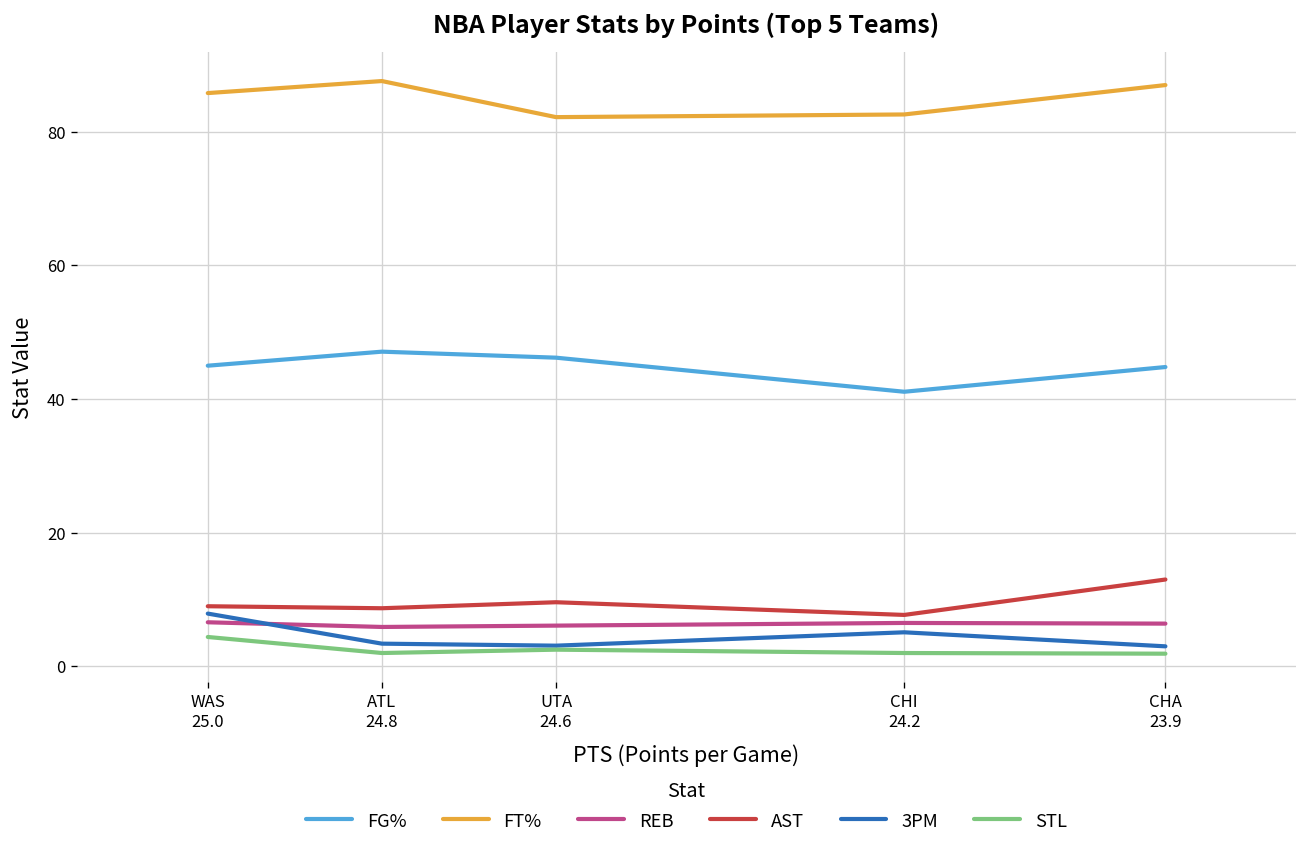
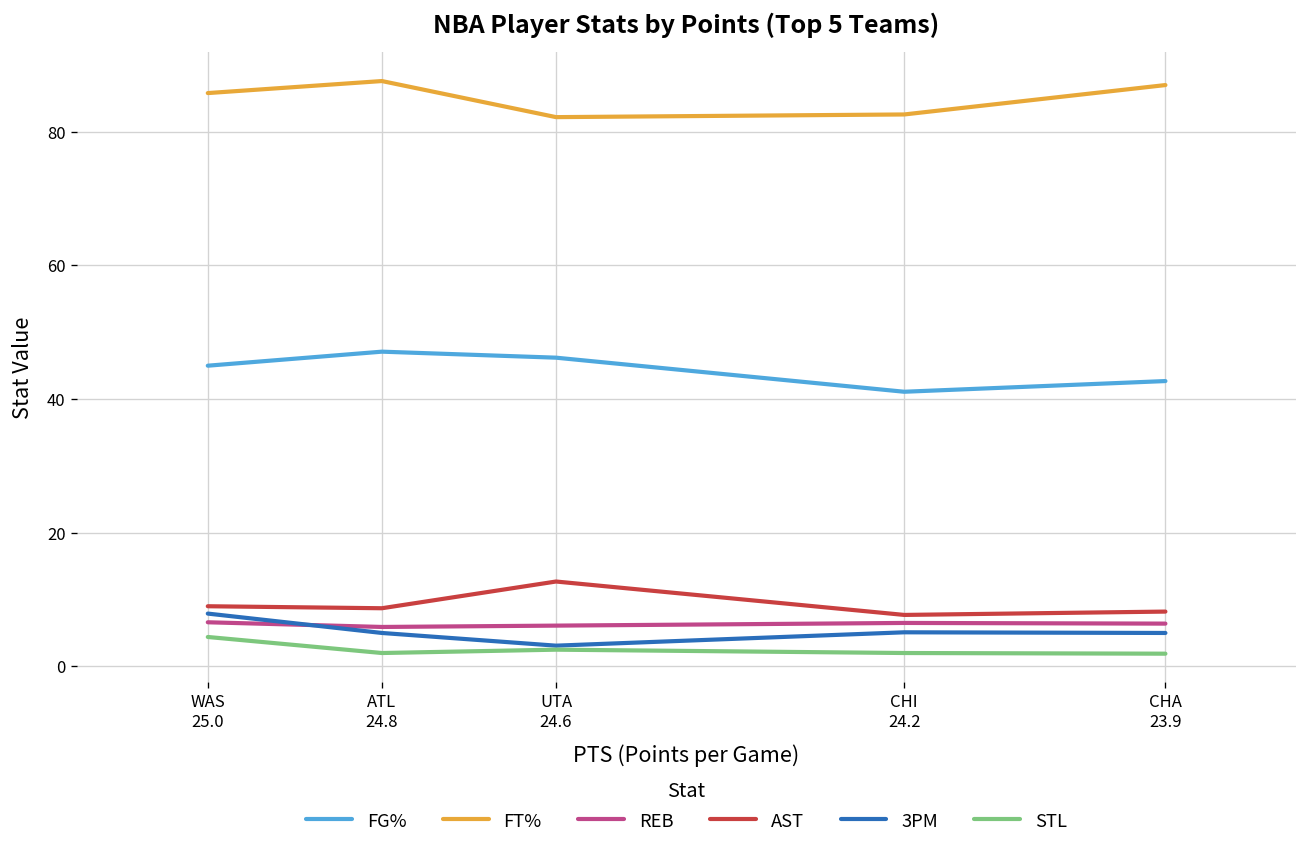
  {
    "FG%": {
      "WAS 25.0": 45,
      "ATL 24.8": 47,
      "UTA 24.6": 46,
      "CHI 24.2": 41,
-     "CHA 23.9": 45
+     "CHA 23.9": 43
    },
    "FT%": {
      "WAS 25.0": 86,
      "ATL 24.8": 88,
      "UTA 24.6": 82,
      "CHI 24.2": 83,
      "CHA 23.9": 87
    },
    "REB": {
      "WAS 25.0": 7,
      "ATL 24.8": 6,
      "UTA 24.6": 6,
      "CHI 24.2": 7,
      "CHA 23.9": 6
    },
    "AST": {
      "WAS 25.0": 9,
      "ATL 24.8": 9,
-     "UTA 24.6": 10,
+     "UTA 24.6": 13,
      "CHI 24.2": 8,
-     "CHA 23.9": 13
+     "CHA 23.9": 8
    },
    "3PM": {
      "WAS 25.0": 8,
-     "ATL 24.8": 3,
+     "ATL 24.8": 5,
      "UTA 24.6": 3,
      "CHI 24.2": 5,
-     "CHA 23.9": 3
+     "CHA 23.9": 5
    },
    "STL": {
      "WAS 25.0": 4,
      "ATL 24.8": 2,
      "UTA 24.6": 3,
      "CHI 24.2": 2,
      "CHA 23.9": 2
    }
  }
